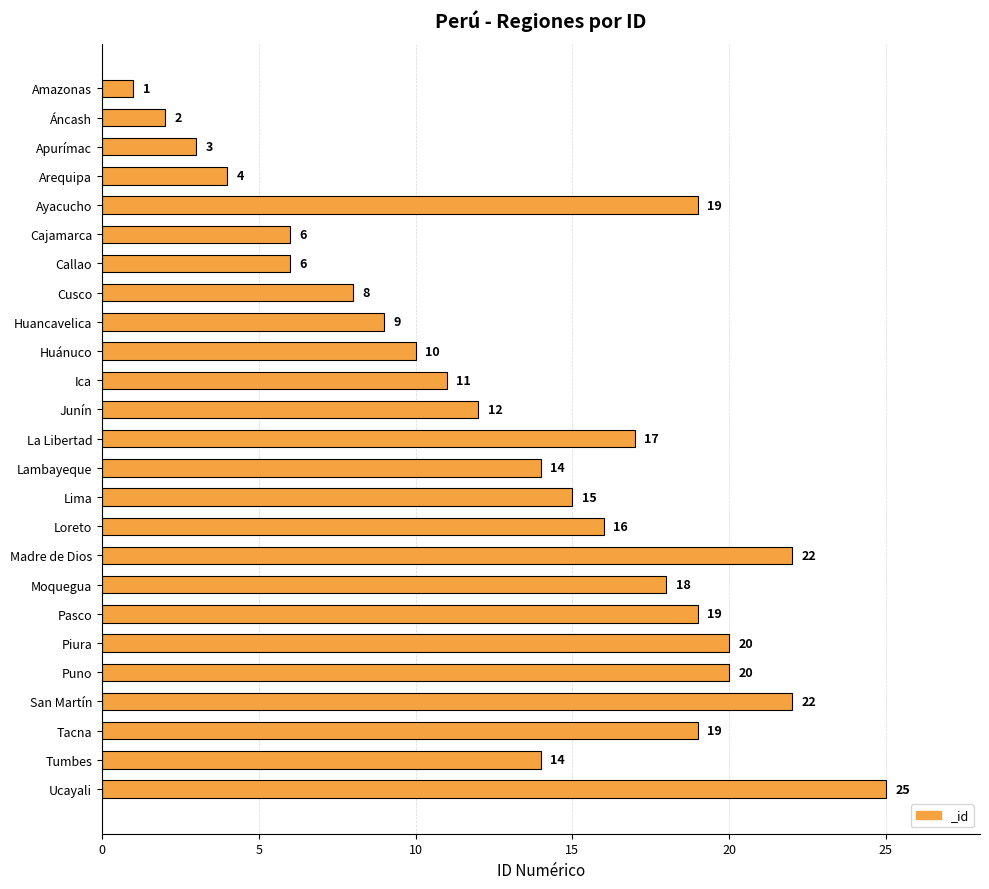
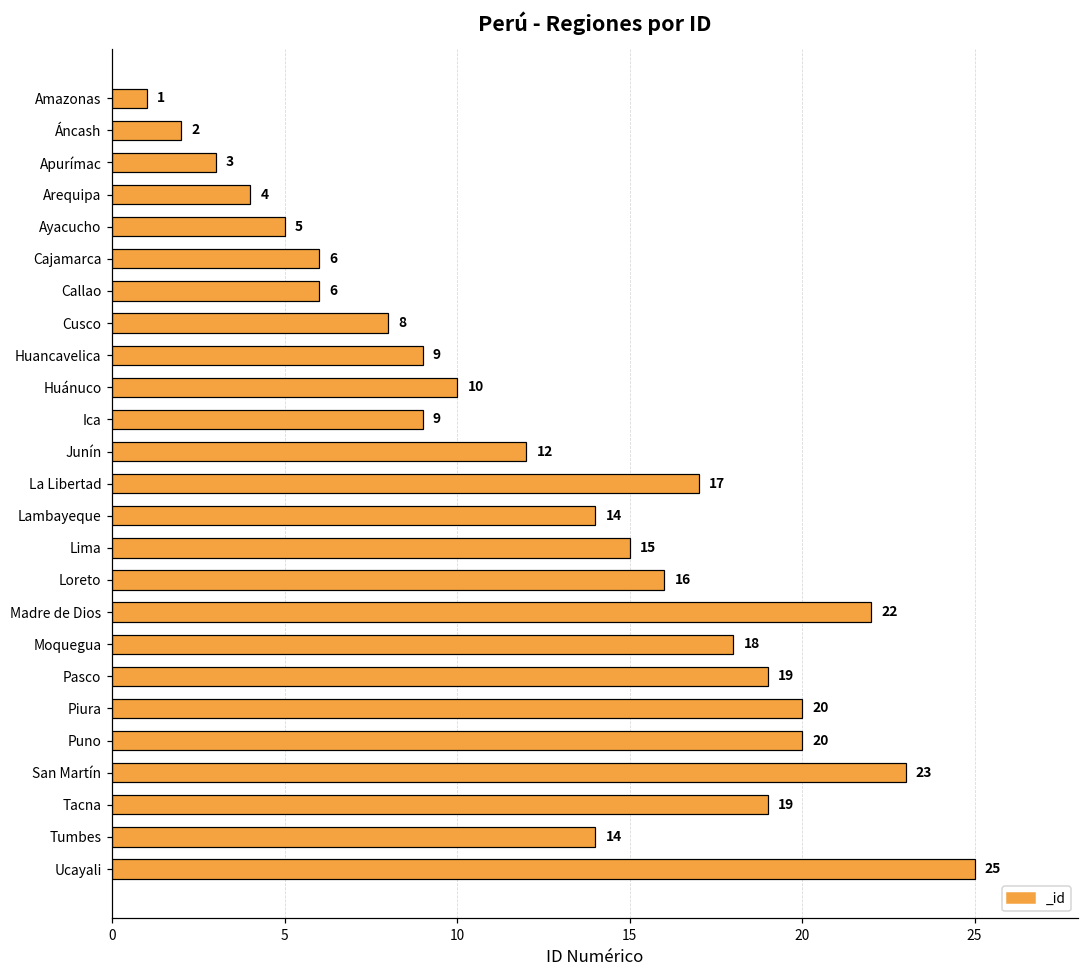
  {
    "Amazonas": 1,
    "Áncash": 2,
    "Apurímac": 3,
    "Arequipa": 4,
-   "Ayacucho": 19,
+   "Ayacucho": 5,
    "Cajamarca": 6,
    "Callao": 6,
    "Cusco": 8,
    "Huancavelica": 9,
    "Huánuco": 10,
-   "Ica": 11,
+   "Ica": 9,
    "Junín": 12,
    "La Libertad": 17,
    "Lambayeque": 14,
    "Lima": 15,
    "Loreto": 16,
    "Madre de Dios": 22,
    "Moquegua": 18,
    "Pasco": 19,
    "Piura": 20,
    "Puno": 20,
-   "San Martín": 22,
+   "San Martín": 23,
    "Tacna": 19,
    "Tumbes": 14,
    "Ucayali": 25
  }
